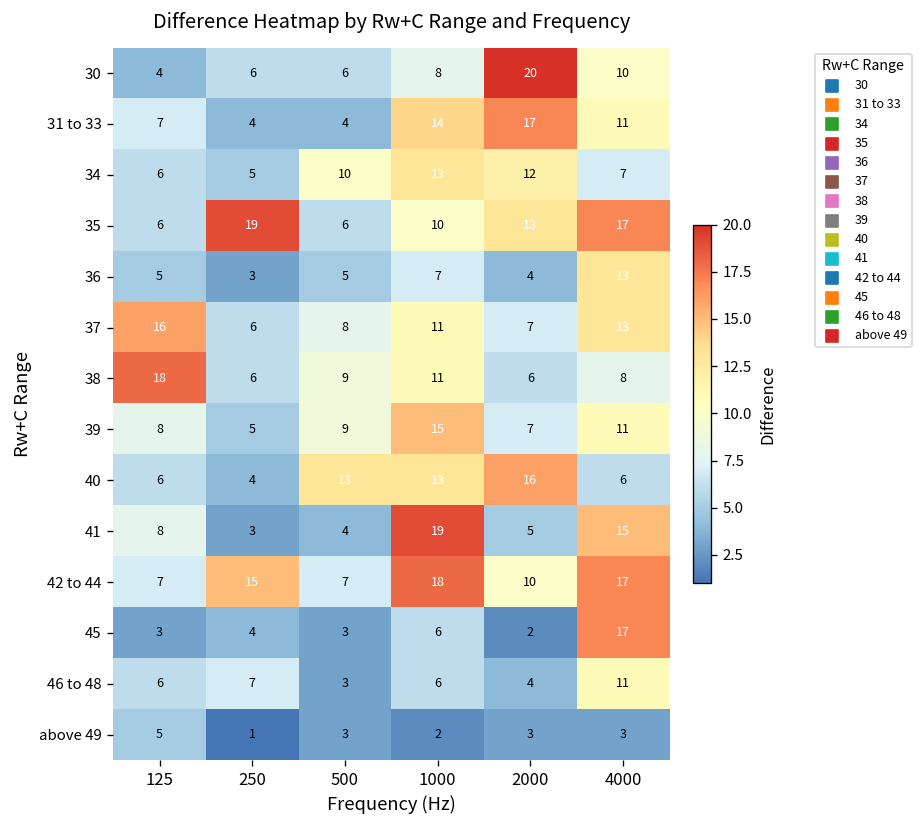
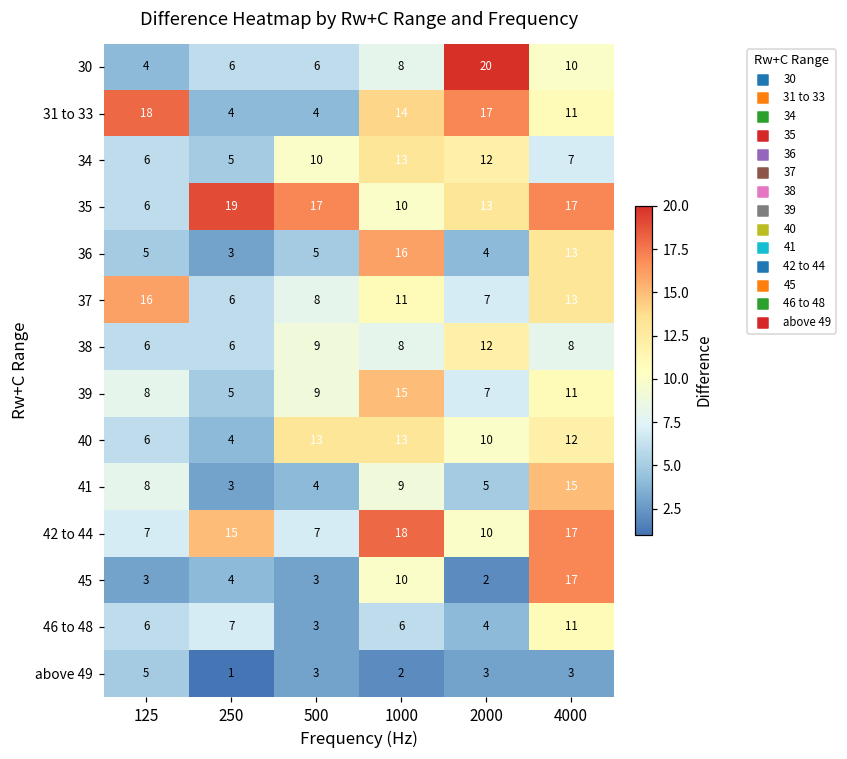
  {
    "30": {
      "125": 4,
      "250": 6,
      "500": 6,
      "1000": 8,
      "2000": 20,
      "4000": 10
    },
    "31 to 33": {
-     "125": 7,
+     "125": 18,
      "250": 4,
      "500": 4,
      "1000": 14,
      "2000": 17,
      "4000": 11
    },
    "34": {
      "125": 6,
      "250": 5,
      "500": 10,
      "1000": 13,
      "2000": 12,
      "4000": 7
    },
    "35": {
      "125": 6,
      "250": 19,
-     "500": 6,
+     "500": 17,
      "1000": 10,
      "2000": 13,
      "4000": 17
    },
    "36": {
      "125": 5,
      "250": 3,
      "500": 5,
-     "1000": 7,
+     "1000": 16,
      "2000": 4,
      "4000": 13
    },
    "37": {
      "125": 16,
      "250": 6,
      "500": 8,
      "1000": 11,
      "2000": 7,
      "4000": 13
    },
    "38": {
-     "125": 18,
+     "125": 6,
      "250": 6,
      "500": 9,
-     "1000": 11,
-     "2000": 6,
+     "1000": 8,
+     "2000": 12,
      "4000": 8
    },
    "39": {
      "125": 8,
      "250": 5,
      "500": 9,
      "1000": 15,
      "2000": 7,
      "4000": 11
    },
    "40": {
      "125": 6,
      "250": 4,
      "500": 13,
      "1000": 13,
-     "2000": 16,
-     "4000": 6
+     "2000": 10,
+     "4000": 12
    },
    "41": {
      "125": 8,
      "250": 3,
      "500": 4,
-     "1000": 19,
+     "1000": 9,
      "2000": 5,
      "4000": 15
    },
    "42 to 44": {
      "125": 7,
      "250": 15,
      "500": 7,
      "1000": 18,
      "2000": 10,
      "4000": 17
    },
    "45": {
      "125": 3,
      "250": 4,
      "500": 3,
-     "1000": 6,
+     "1000": 10,
      "2000": 2,
      "4000": 17
    },
    "46 to 48": {
      "125": 6,
      "250": 7,
      "500": 3,
      "1000": 6,
      "2000": 4,
      "4000": 11
    },
    "above 49": {
      "125": 5,
      "250": 1,
      "500": 3,
      "1000": 2,
      "2000": 3,
      "4000": 3
    }
  }
